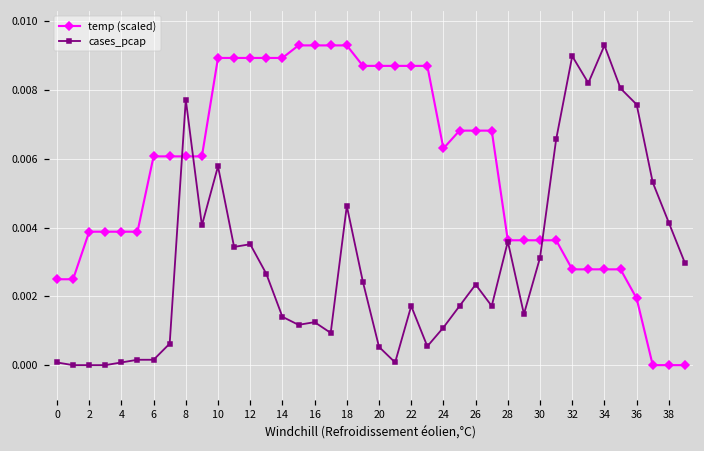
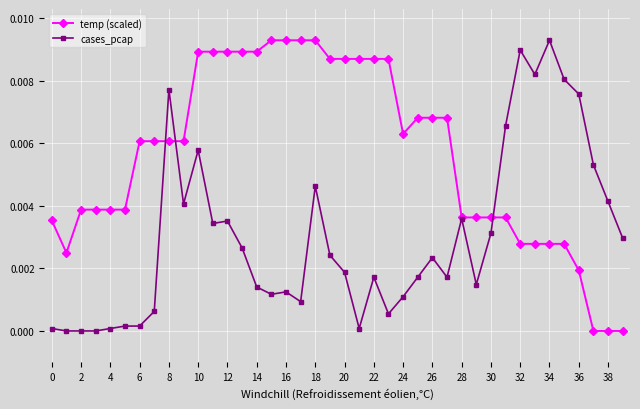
  {
    "temp (scaled)": {
-     "0": 0.0025,
+     "0": 0.0035,
      "2": 0.0039,
      "4": 0.0039,
      "6": 0.0061,
      "8": 0.0061,
      "10": 0.0089,
      "12": 0.0089,
      "14": 0.0089,
      "16": 0.0093,
      "18": 0.0093,
      "20": 0.0087,
      "22": 0.0087,
      "24": 0.0063,
      "26": 0.0068,
      "30": 0.0036,
      "32": 0.0028,
      "34": 0.0028,
      "36": 0.0019,
      "38": 0.0000
    },
    "cases_pcap": {
      "0": 0.0001,
      "2": 0.0000,
      "4": 0.0001,
      "6": 0.0002,
      "8": 0.0077,
      "10": 0.0058,
      "12": 0.0035,
      "14": 0.0014,
      "16": 0.0012,
      "18": 0.0046,
-     "20": 0.0005,
+     "20": 0.0019,
      "22": 0.0017,
      "24": 0.0011,
      "26": 0.0023,
      "30": 0.0031,
      "32": 0.0090,
      "34": 0.0093,
      "36": 0.0076,
      "38": 0.0041
    }
  }
